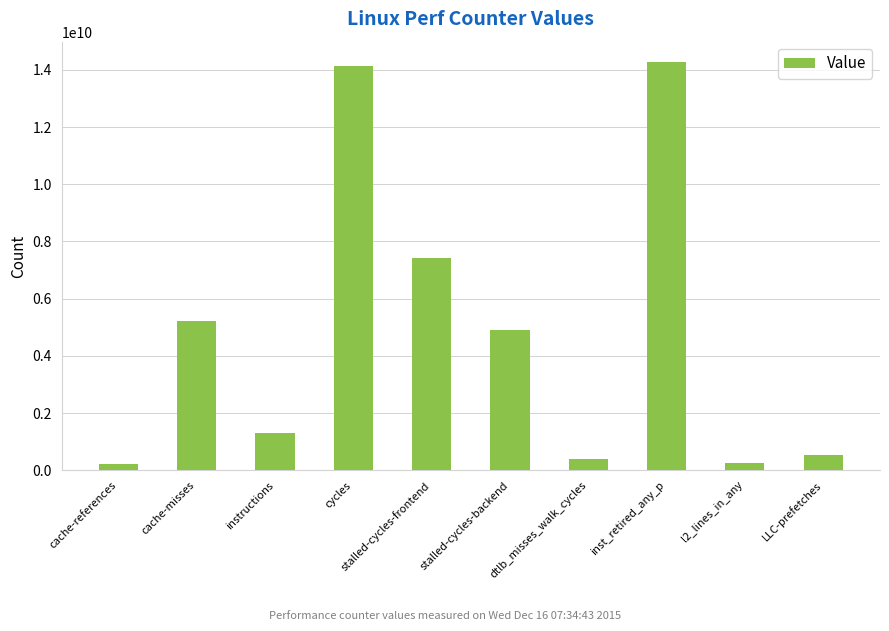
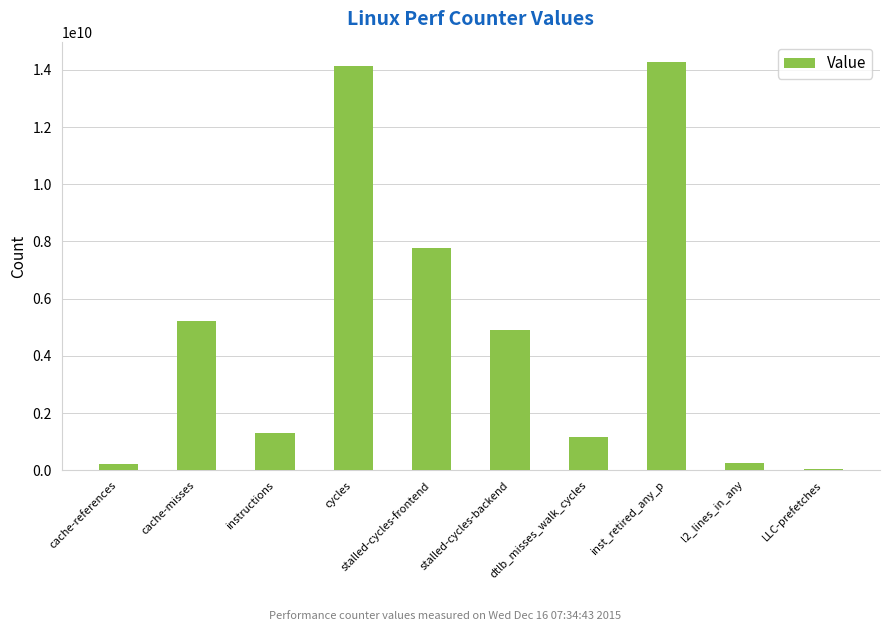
  {
    "cache-references": 200000000,
    "cache-misses": 5200000000,
    "instructions": 1300000000,
    "cycles": 14100000000,
-   "stalled-cycles-frontend": 7400000000,
+   "stalled-cycles-frontend": 7800000000,
    "stalled-cycles-backend": 4900000000,
-   "dtlb_misses_walk_cycles": 400000000,
+   "dtlb_misses_walk_cycles": 1200000000,
    "inst_retired_any_p": 14300000000,
    "l2_lines_in_any": 300000000,
-   "LLC-prefetches": 500000000
+   "LLC-prefetches": 0
  }
